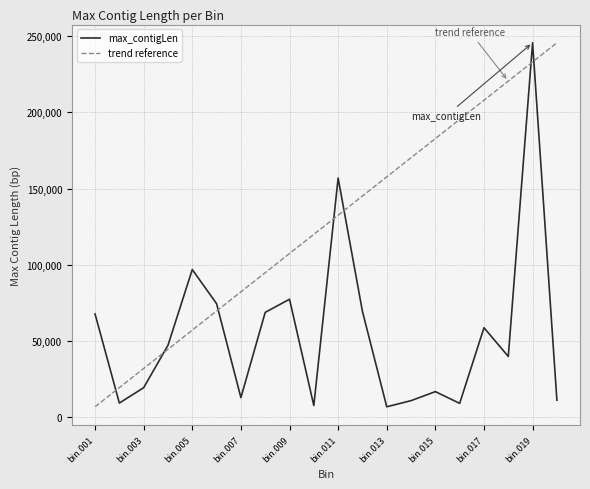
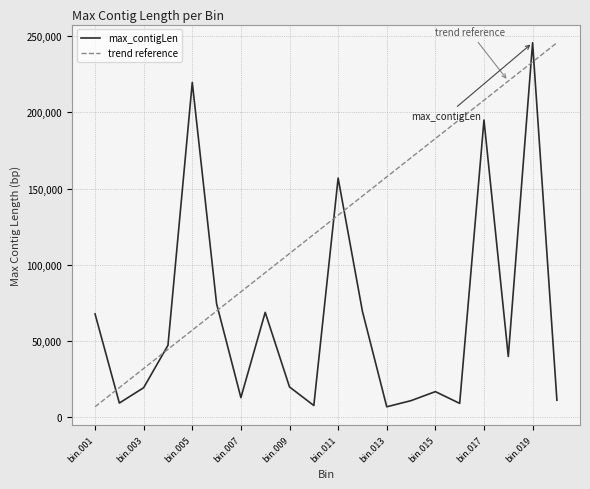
  {
    "max_contigLen": {
      "bin.001": "68,000",
      "bin.003": "19,000",
-     "bin.005": "97,000",
+     "bin.005": "220,000",
      "bin.007": "13,000",
-     "bin.009": "77,000",
+     "bin.009": "20,000",
      "bin.011": "157,000",
      "bin.013": "7,000",
      "bin.015": "17,000",
-     "bin.017": "59,000",
+     "bin.017": "195,000",
      "bin.019": "246,000"
    },
    "trend reference": {
      "bin.001": "7,000",
      "bin.003": "32,000",
      "bin.005": "57,000",
      "bin.007": "82,000",
      "bin.009": "107,000",
      "bin.011": "133,000",
      "bin.013": "158,000",
      "bin.015": "183,000",
      "bin.017": "208,000",
      "bin.019": "233,000"
    }
  }
